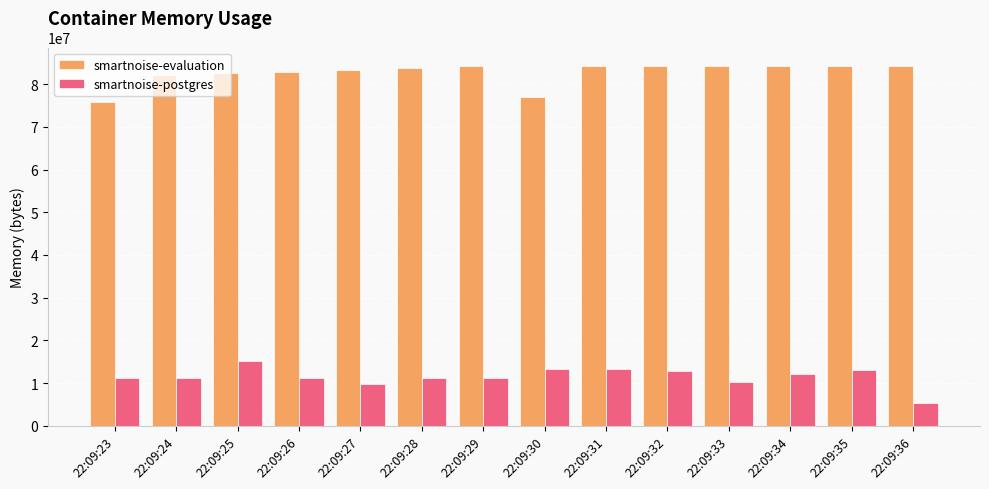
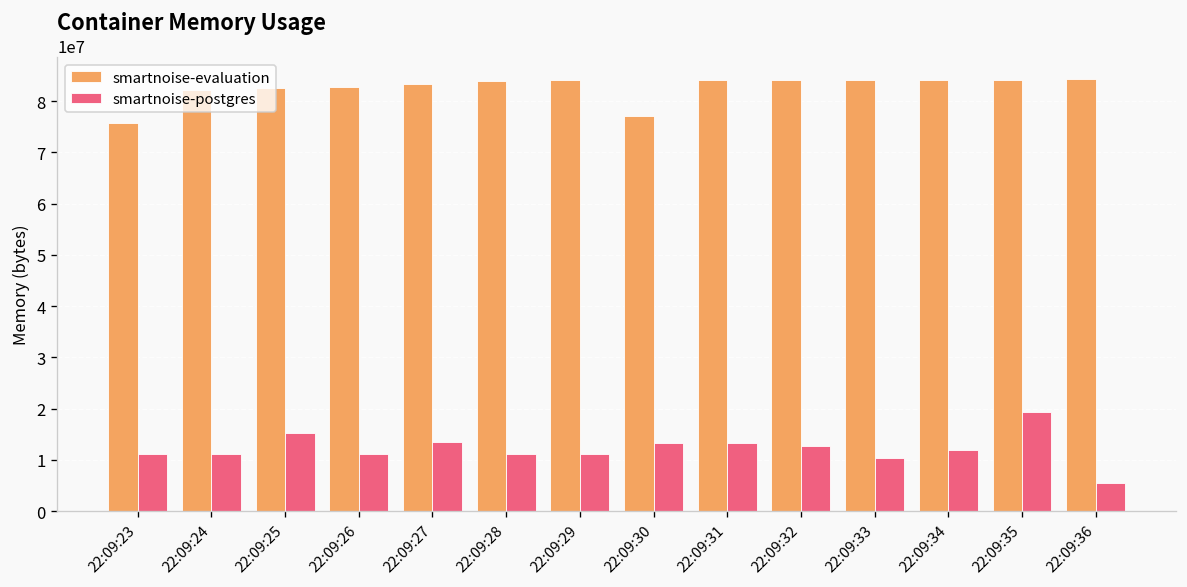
  {
    "smartnoise-evaluation": {
      "22:09:23": 76000000,
      "22:09:26": 83000000,
      "22:09:27": 83000000,
      "22:09:28": 84000000,
      "22:09:29": 84000000,
      "22:09:30": 77000000,
      "22:09:31": 84000000,
      "22:09:32": 84000000,
      "22:09:33": 84000000,
      "22:09:34": 84000000,
      "22:09:35": 84000000,
      "22:09:36": 84000000
    },
    "smartnoise-postgres": {
      "22:09:23": 11000000,
      "22:09:24": 11000000,
      "22:09:25": 15000000,
      "22:09:26": 11000000,
-     "22:09:27": 10000000,
+     "22:09:27": 13000000,
      "22:09:28": 11000000,
      "22:09:29": 11000000,
      "22:09:30": 13000000,
      "22:09:31": 13000000,
      "22:09:32": 13000000,
      "22:09:33": 10000000,
      "22:09:34": 12000000,
-     "22:09:35": 13000000,
+     "22:09:35": 19000000,
      "22:09:36": 5000000
    }
  }
